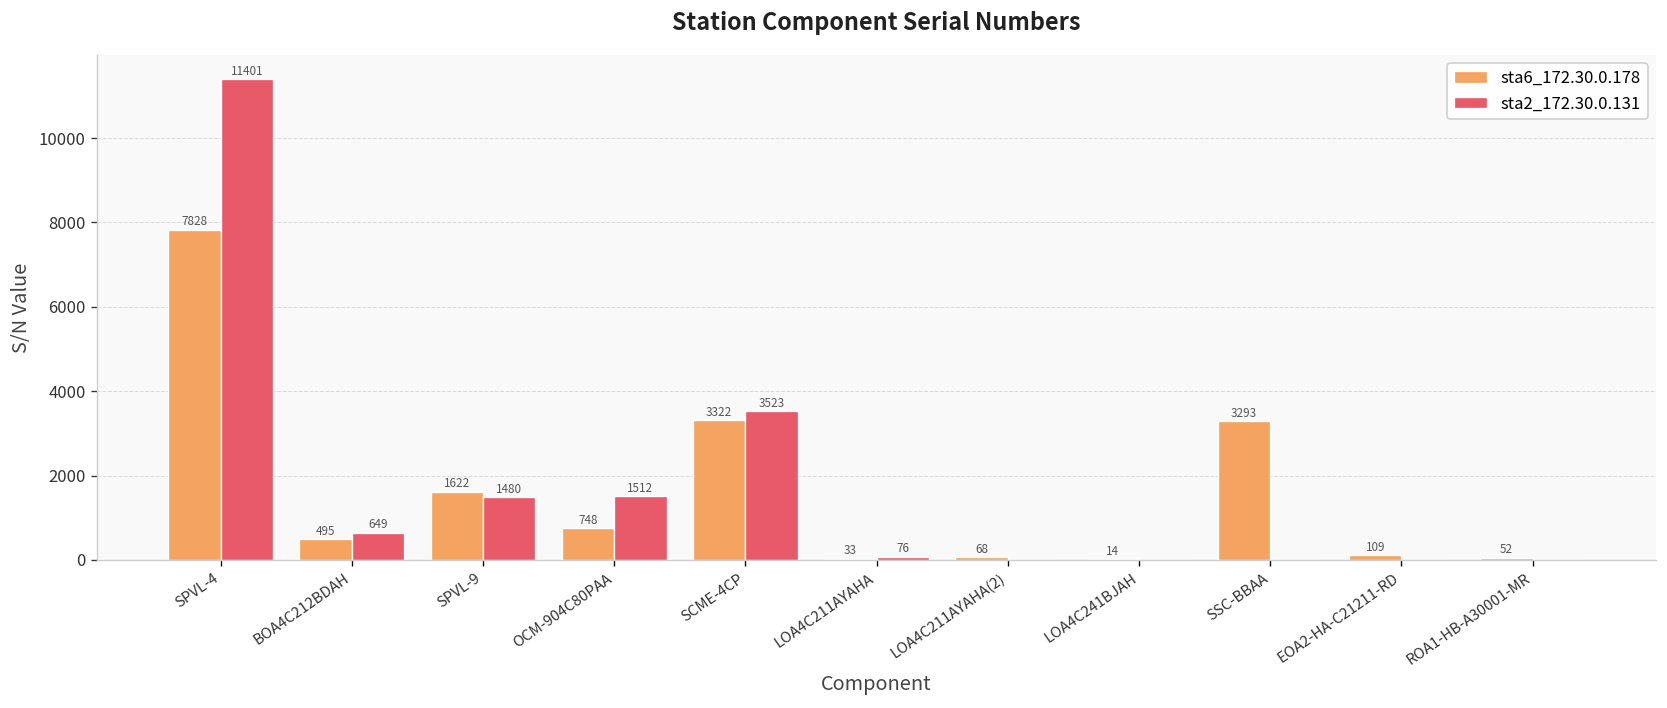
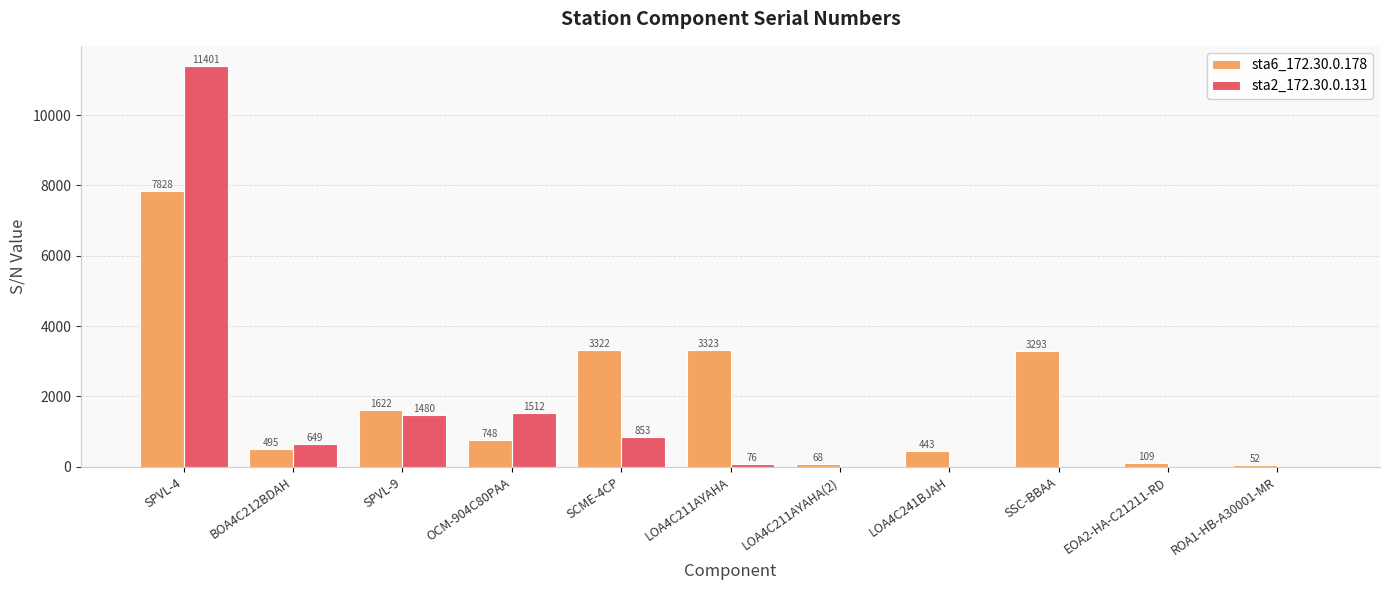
  {
    "sta6_172.30.0.178": {
      "SPVL-4": 7828,
      "BOA4C212BDAH": 495,
      "SPVL-9": 1622,
      "OCM-904C80PAA": 748,
      "SCME-4CP": 3322,
-     "LOA4C211AYAHA": 33,
+     "LOA4C211AYAHA": 3323,
      "LOA4C211AYAHA(2)": 68,
-     "LOA4C241BJAH": 14,
+     "LOA4C241BJAH": 443,
      "SSC-BBAA": 3293,
      "EOA2-HA-C21211-RD": 109,
      "ROA1-HB-A30001-MR": 52
    },
    "sta2_172.30.0.131": {
      "SPVL-4": 11401,
      "BOA4C212BDAH": 649,
      "SPVL-9": 1480,
      "OCM-904C80PAA": 1512,
-     "SCME-4CP": 3523,
+     "SCME-4CP": 853,
      "LOA4C211AYAHA": 76
    }
  }
